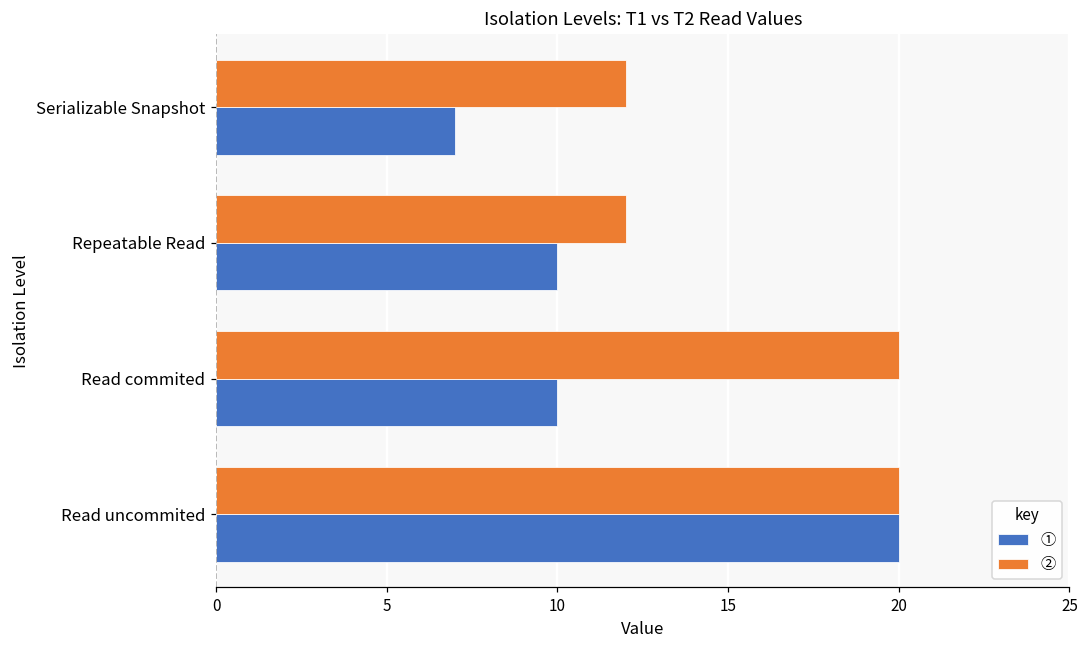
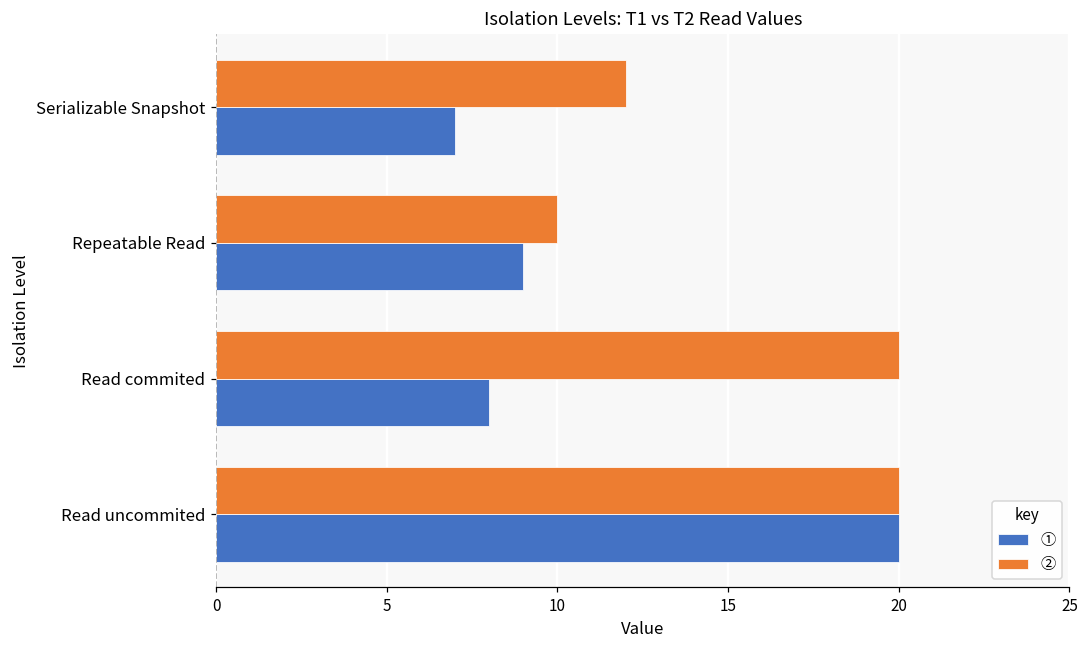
  {
    "①": {
      "Serializable Snapshot": 7,
-     "Repeatable Read": 10,
-     "Read commited": 10,
+     "Repeatable Read": 9,
+     "Read commited": 8,
      "Read uncommited": 20
    },
    "②": {
      "Serializable Snapshot": 12,
-     "Repeatable Read": 12,
+     "Repeatable Read": 10,
      "Read commited": 20,
      "Read uncommited": 20
    }
  }
